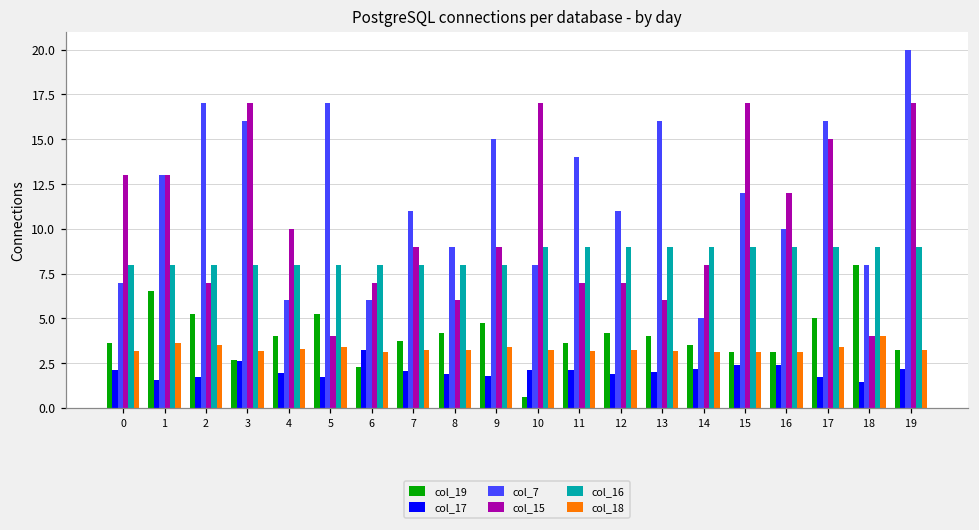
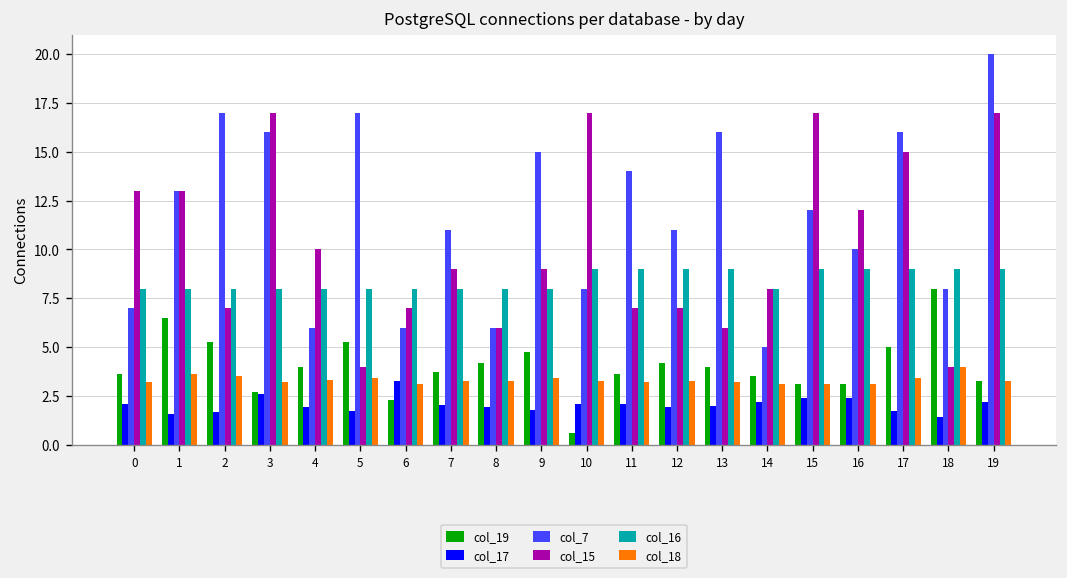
  {
    "col_19": {
      "0": 3.6,
      "1": 6.5,
      "2": 5.3,
      "3": 2.7,
      "4": 4,
      "5": 5.3,
      "6": 2.3,
      "7": 3.8,
      "8": 4.2,
      "9": 4.8,
      "10": 0.6,
      "11": 3.6,
      "12": 4.2,
      "13": 4,
      "14": 3.5,
      "15": 3,
      "16": 3,
      "17": 5,
      "18": 8,
      "19": 3.3
    },
    "col_17": {
      "0": 2,
      "1": 1.6,
      "2": 1.7,
      "3": 2.6,
      "4": 2,
      "5": 1.7,
      "6": 3.3,
      "7": 2,
      "8": 2,
      "9": 1.8,
      "10": 2,
      "11": 2,
      "12": 2,
      "13": 2,
      "14": 2.2,
      "15": 2.4,
      "16": 2.4,
      "17": 1.8,
      "18": 1.4,
      "19": 2.2
    },
    "col_7": {
      "0": 7,
      "1": 13,
      "2": 17,
      "3": 16,
      "4": 6,
      "5": 17,
      "6": 6,
      "7": 11,
-     "8": 9,
+     "8": 6,
      "9": 15,
      "10": 8,
      "11": 14,
      "12": 11,
      "13": 16,
      "14": 5,
      "15": 12,
      "16": 10,
      "17": 16,
      "18": 8,
      "19": 20
    },
    "col_15": {
      "0": 13,
      "1": 13,
      "2": 7,
      "3": 17,
      "4": 10,
      "5": 4,
      "6": 7,
      "7": 9,
      "8": 6,
      "9": 9,
      "10": 17,
      "11": 7,
      "12": 7,
      "13": 6,
      "14": 8,
      "15": 17,
      "16": 12,
      "17": 15,
      "18": 4,
      "19": 17
    },
    "col_16": {
      "0": 8,
      "1": 8,
      "2": 8,
      "3": 8,
      "4": 8,
      "5": 8,
      "6": 8,
      "7": 8,
      "8": 8,
      "9": 8,
      "10": 9,
      "11": 9,
      "12": 9,
      "13": 9,
-     "14": 9,
+     "14": 8,
      "15": 9,
      "16": 9,
      "17": 9,
      "18": 9,
      "19": 9
    },
    "col_18": {
      "0": 3.2,
      "1": 3.6,
      "2": 3.5,
      "3": 3.2,
      "4": 3.3,
      "5": 3.4,
      "6": 3,
      "7": 3.3,
      "8": 3.3,
      "9": 3.4,
      "10": 3.3,
      "11": 3.2,
      "12": 3.3,
      "13": 3.2,
      "14": 3,
      "15": 3,
      "16": 3,
      "17": 3.4,
      "18": 4,
      "19": 3.3
    }
  }
